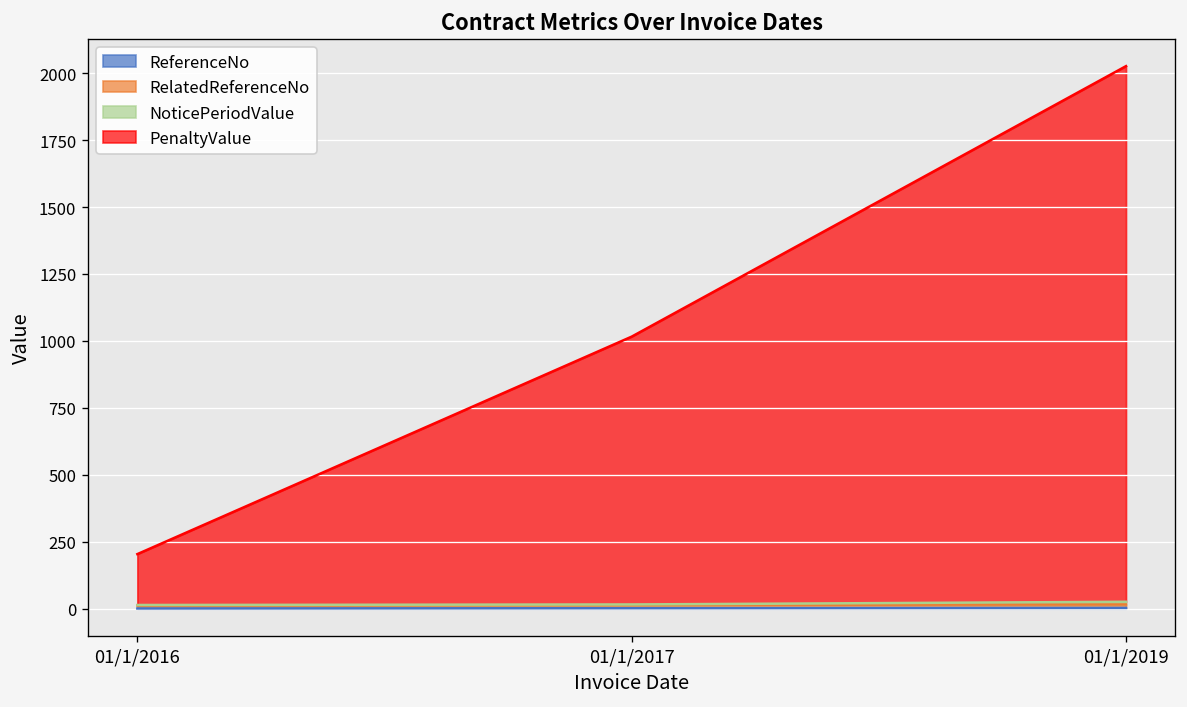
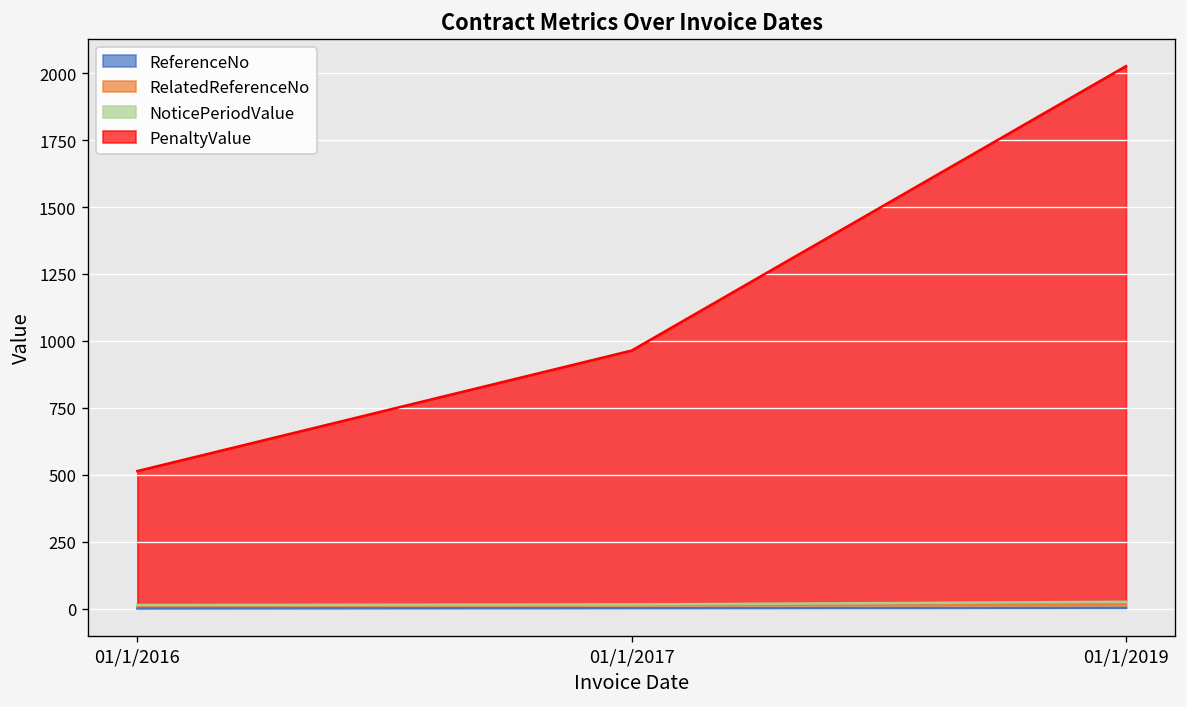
  {
    "ReferenceNo": {
      "01/1/2017": 0,
      "01/1/2019": 0
    },
    "PenaltyValue": {
-     "01/1/2016": 190,
-     "01/1/2017": 1000,
+     "01/1/2016": 500,
+     "01/1/2017": 950,
      "01/1/2019": 2000
    }
  }
